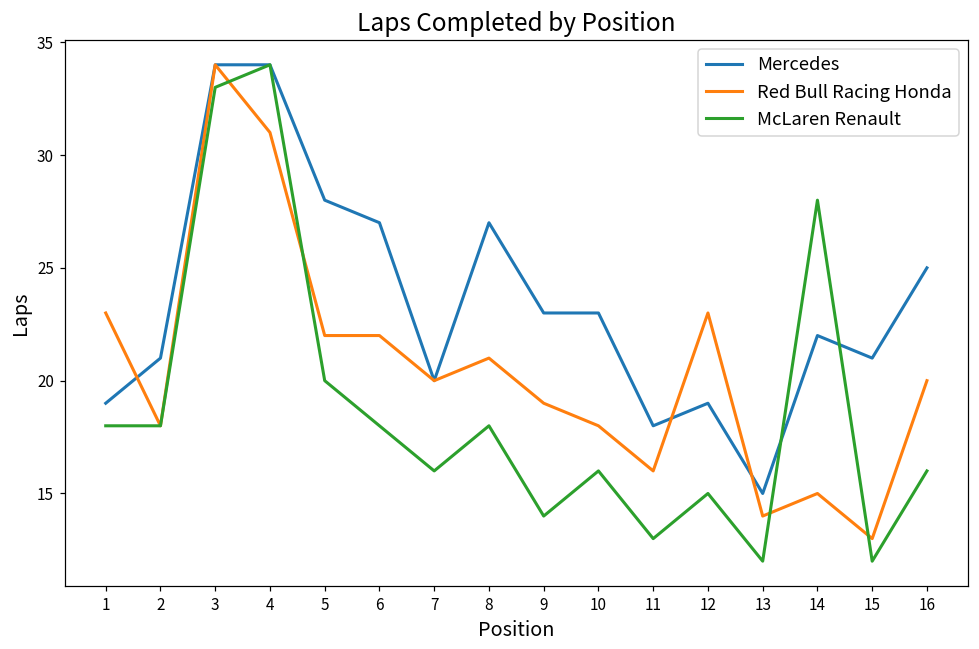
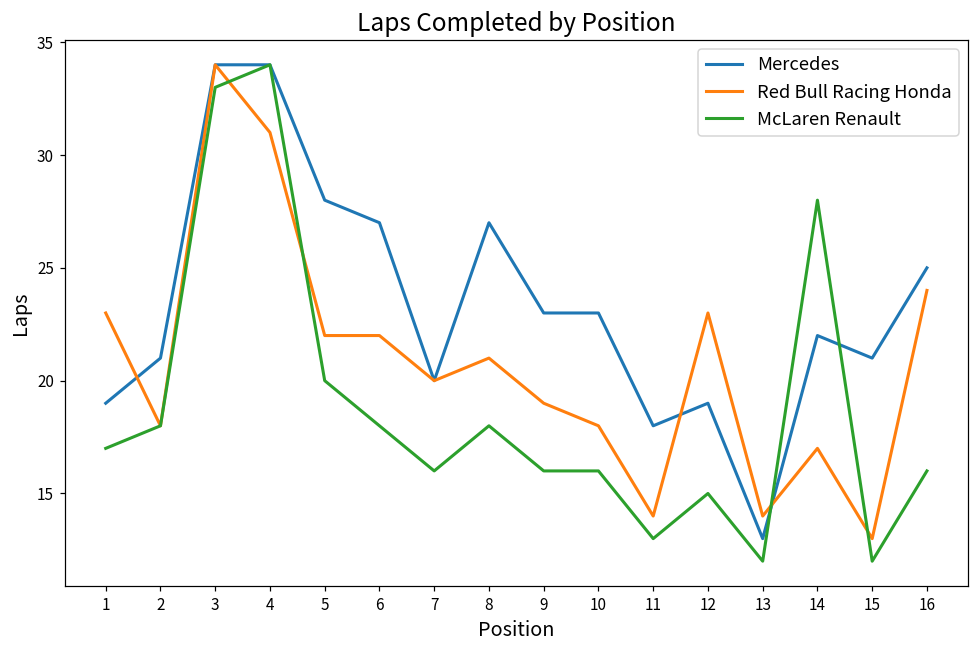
  {
    "Mercedes": {
      "1": 19,
      "2": 21,
      "5": 28,
      "6": 27,
      "8": 27,
      "9": 23,
      "10": 23,
      "11": 18,
      "12": 19,
-     "13": 15,
+     "13": 13,
      "14": 22,
      "15": 21,
      "16": 25
    },
    "Red Bull Racing Honda": {
      "1": 23,
      "4": 31,
      "5": 22,
      "6": 22,
      "8": 21,
      "9": 19,
      "10": 18,
-     "11": 16,
+     "11": 14,
      "12": 23,
      "13": 14,
-     "14": 15,
+     "14": 17,
      "15": 13,
-     "16": 20
+     "16": 24
    },
    "McLaren Renault": {
-     "1": 18,
+     "1": 17,
      "3": 33,
      "5": 20,
      "6": 18,
      "7": 16,
      "8": 18,
-     "9": 14,
+     "9": 16,
      "10": 16,
      "11": 13,
      "12": 15,
      "13": 12,
      "14": 28,
      "15": 12,
      "16": 16
    }
  }
